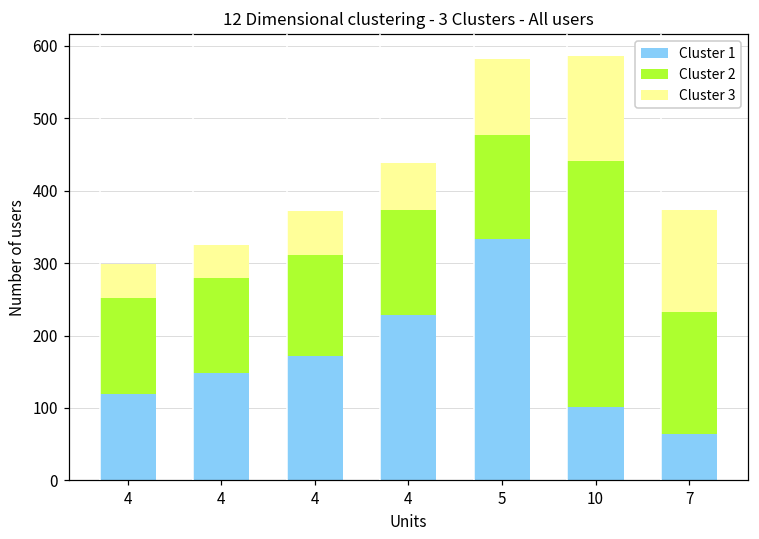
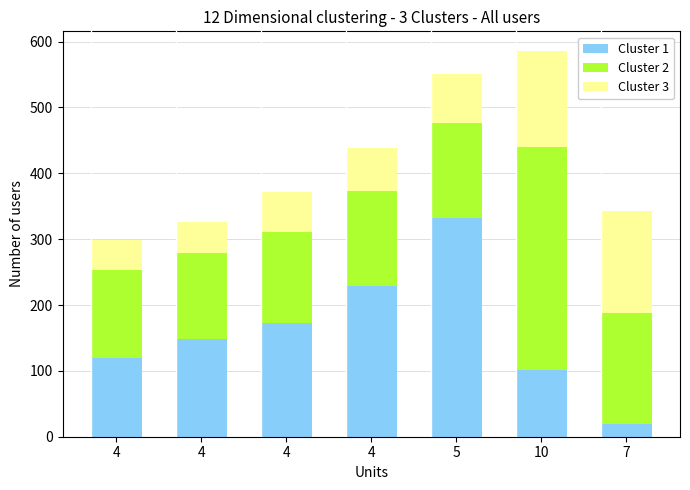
  {
    "Cluster 1": {
      "5": 330,
      "10": 100,
-     "7": 60
+     "7": 20
    },
    "Cluster 2": {
      "5": 140,
      "10": 340,
      "7": 170
    },
    "Cluster 3": {
-     "5": 110,
+     "5": 70,
      "10": 150,
-     "7": 140
+     "7": 150
    }
  }
